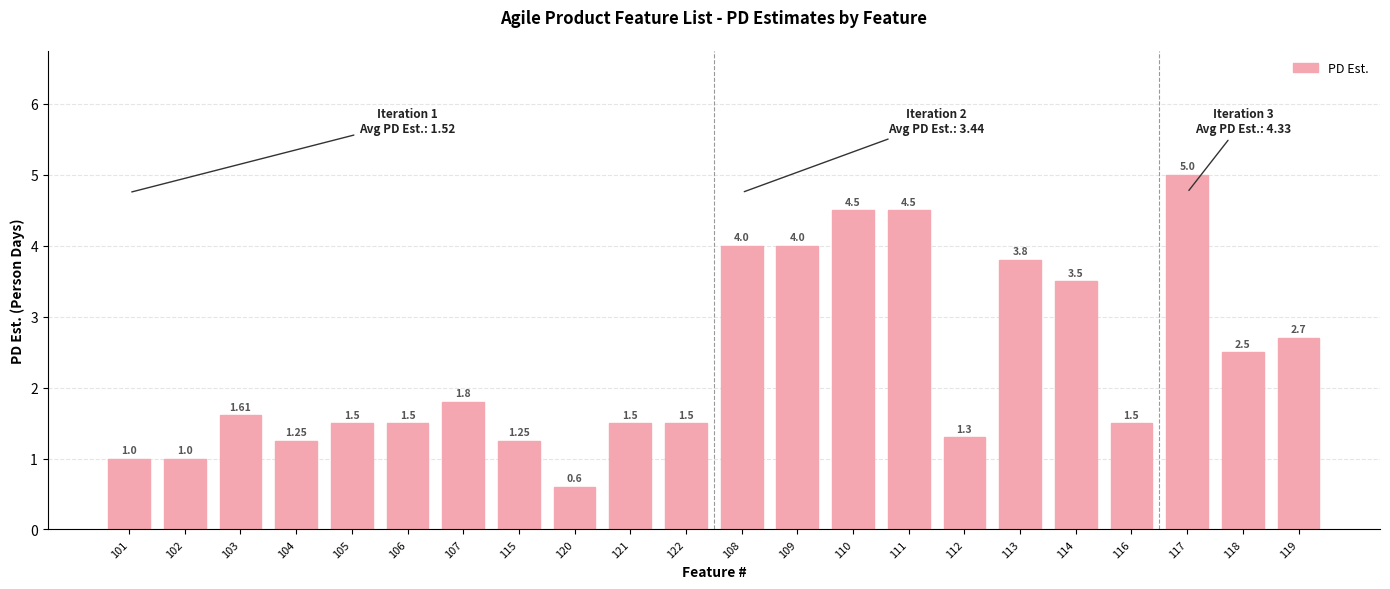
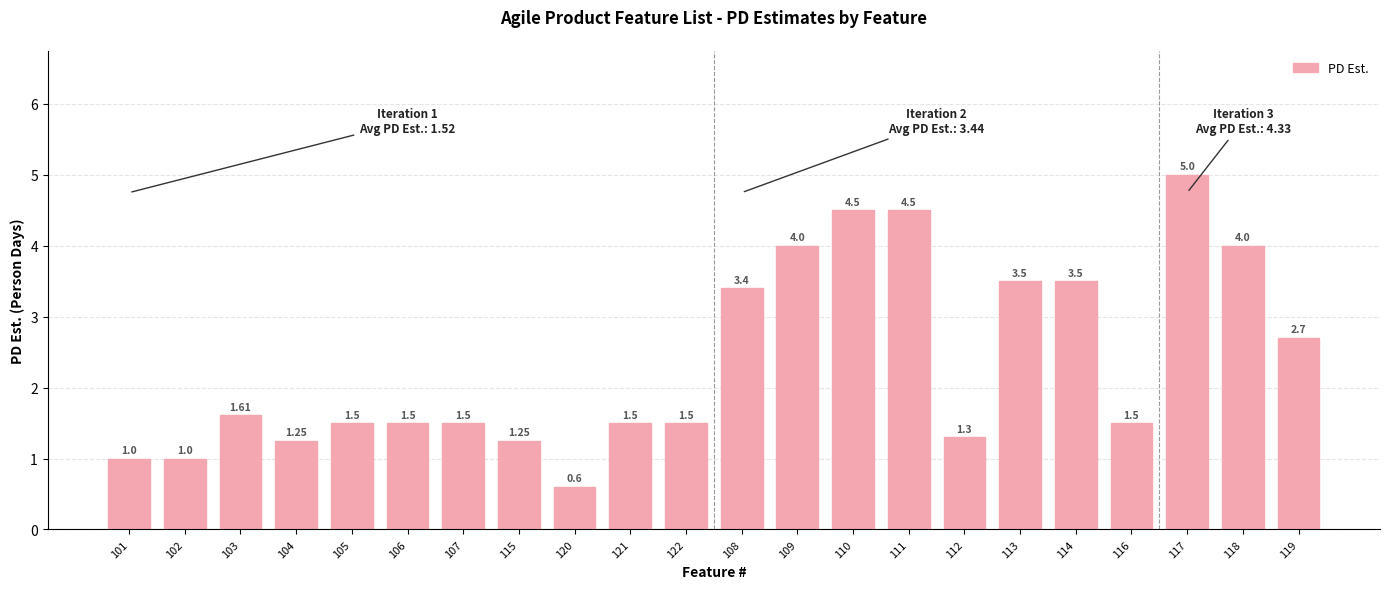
  {
    "101": 1.0,
    "102": 1.0,
    "103": 1.61,
    "104": 1.25,
    "105": 1.5,
    "106": 1.5,
-   "107": 1.8,
+   "107": 1.5,
    "115": 1.25,
    "120": 0.6,
    "121": 1.5,
    "122": 1.5,
-   "108": 4.0,
+   "108": 3.4,
    "109": 4.0,
    "110": 4.5,
    "111": 4.5,
    "112": 1.3,
-   "113": 3.8,
+   "113": 3.5,
    "114": 3.5,
    "116": 1.5,
-   "118": 2.5,
+   "118": 4.0,
    "119": 2.7
  }
